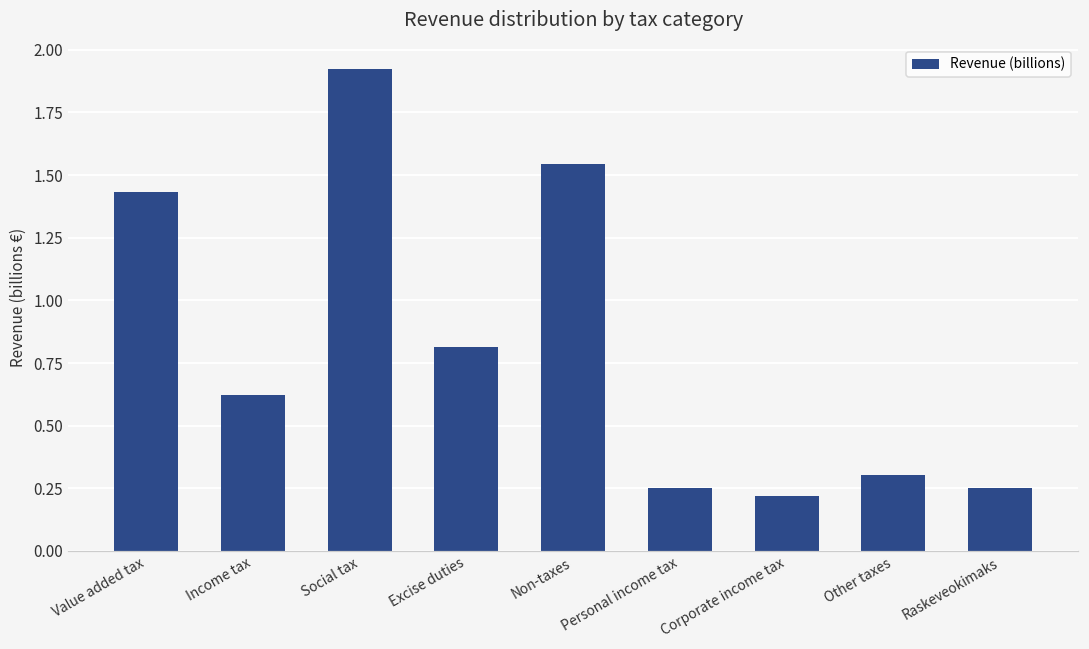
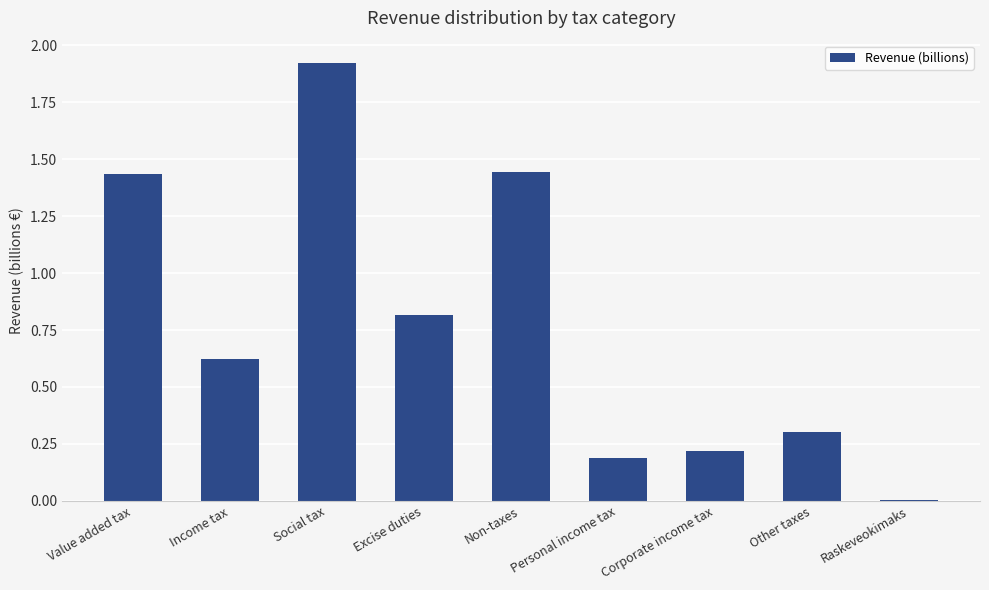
  {
    "Value added tax": 1.43,
    "Income tax": 0.62,
    "Social tax": 1.92,
    "Excise duties": 0.82,
-   "Non-taxes": 1.55,
-   "Personal income tax": 0.25,
+   "Non-taxes": 1.44,
+   "Personal income tax": 0.19,
    "Corporate income tax": 0.22,
    "Other taxes": 0.30,
-   "Raskeveokimaks": 0.25
+   "Raskeveokimaks": 0.00
  }
